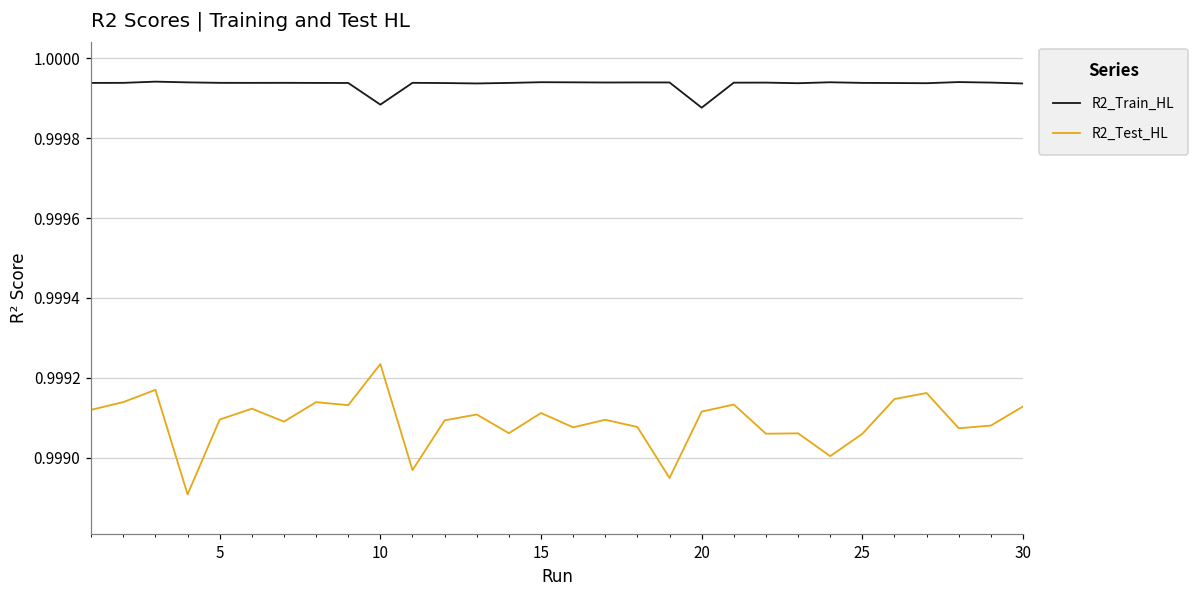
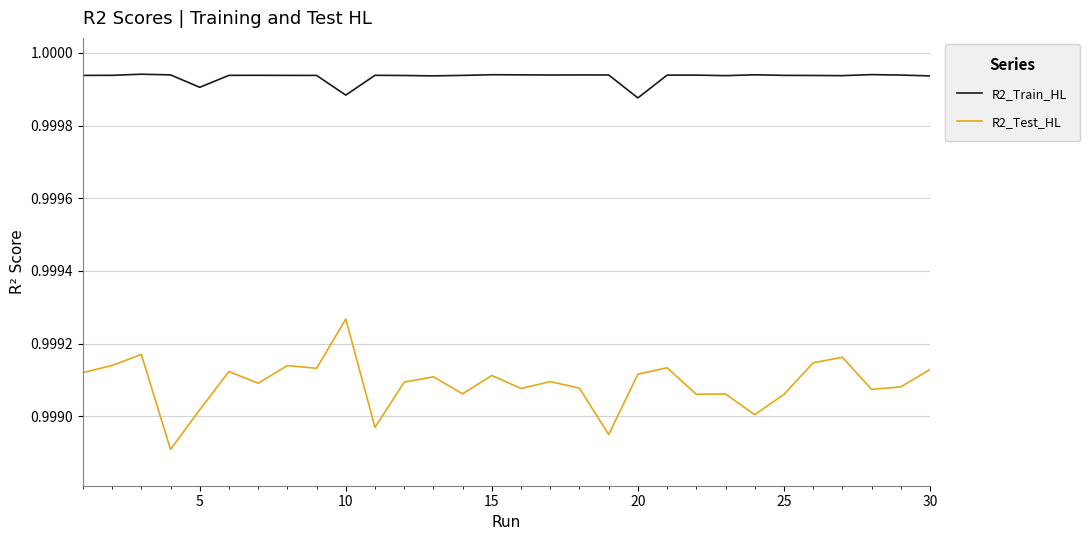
  {
    "R2_Train_HL": {
-     "5": 0.99994,
+     "5": 0.99991,
      "10": 0.99988,
      "15": 0.99994,
      "20": 0.99988,
      "25": 0.99994,
      "30": 0.99994
    },
    "R2_Test_HL": {
-     "5": 0.99910,
-     "10": 0.99923,
+     "5": 0.99902,
+     "10": 0.99927,
      "15": 0.99911,
      "20": 0.99912,
      "25": 0.99906,
      "30": 0.99913
    }
  }
